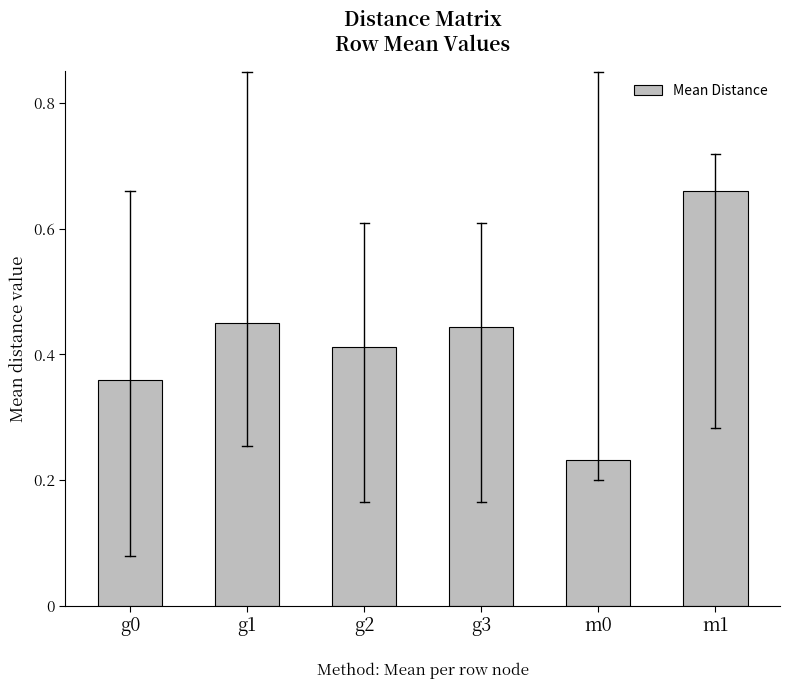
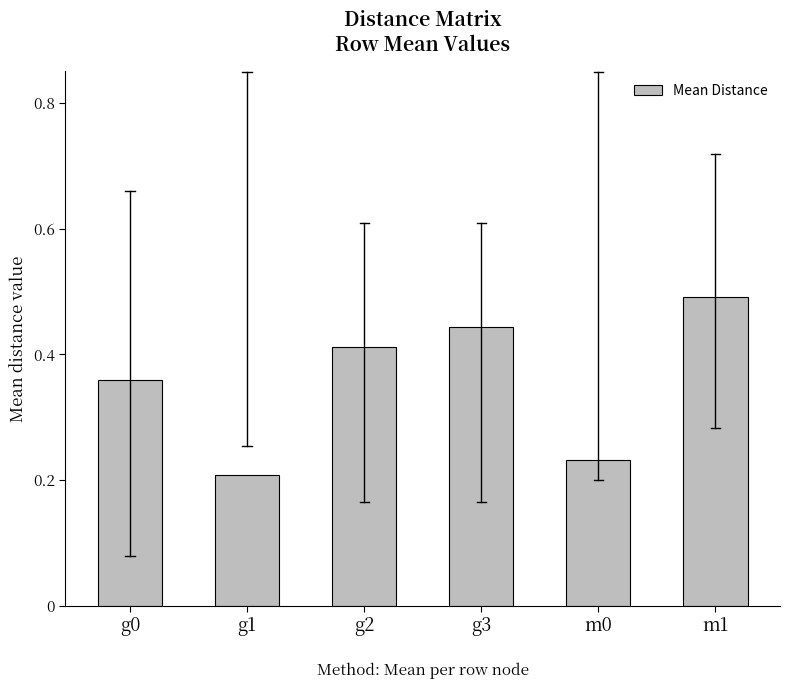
  {
    "Mean Distance": {
      "g0": 0.36,
-     "g1": 0.45,
+     "g1": 0.21,
      "g2": 0.41,
      "g3": 0.44,
      "m0": 0.23,
-     "m1": 0.66
+     "m1": 0.49
    }
  }
